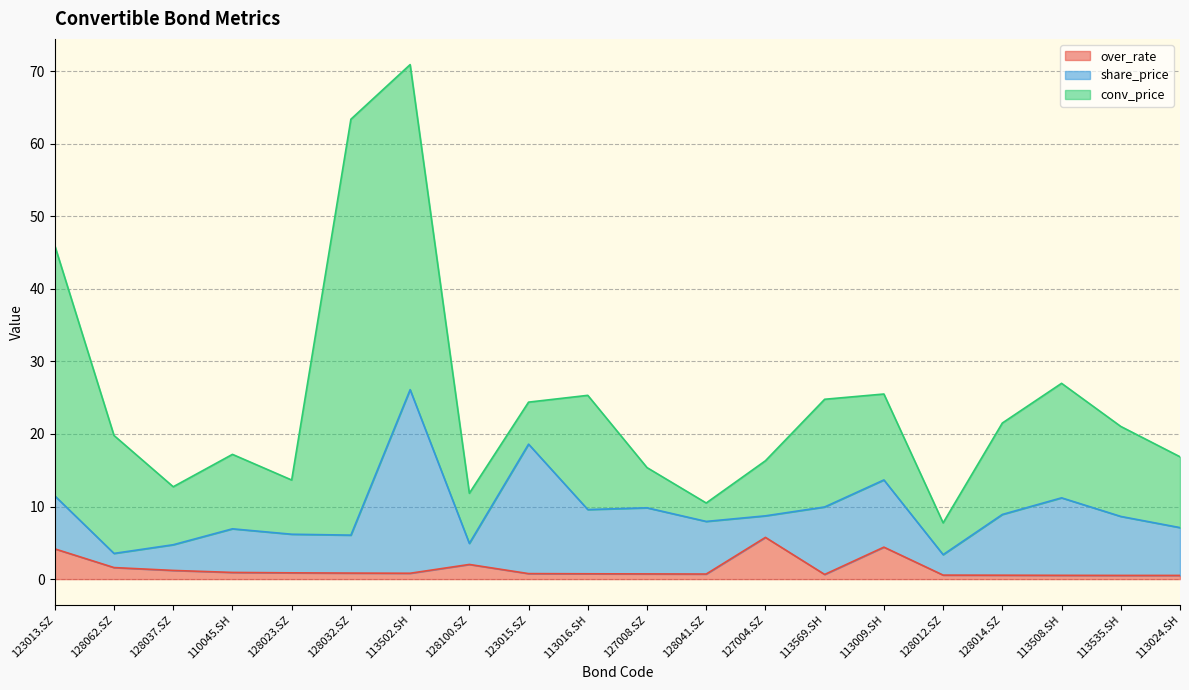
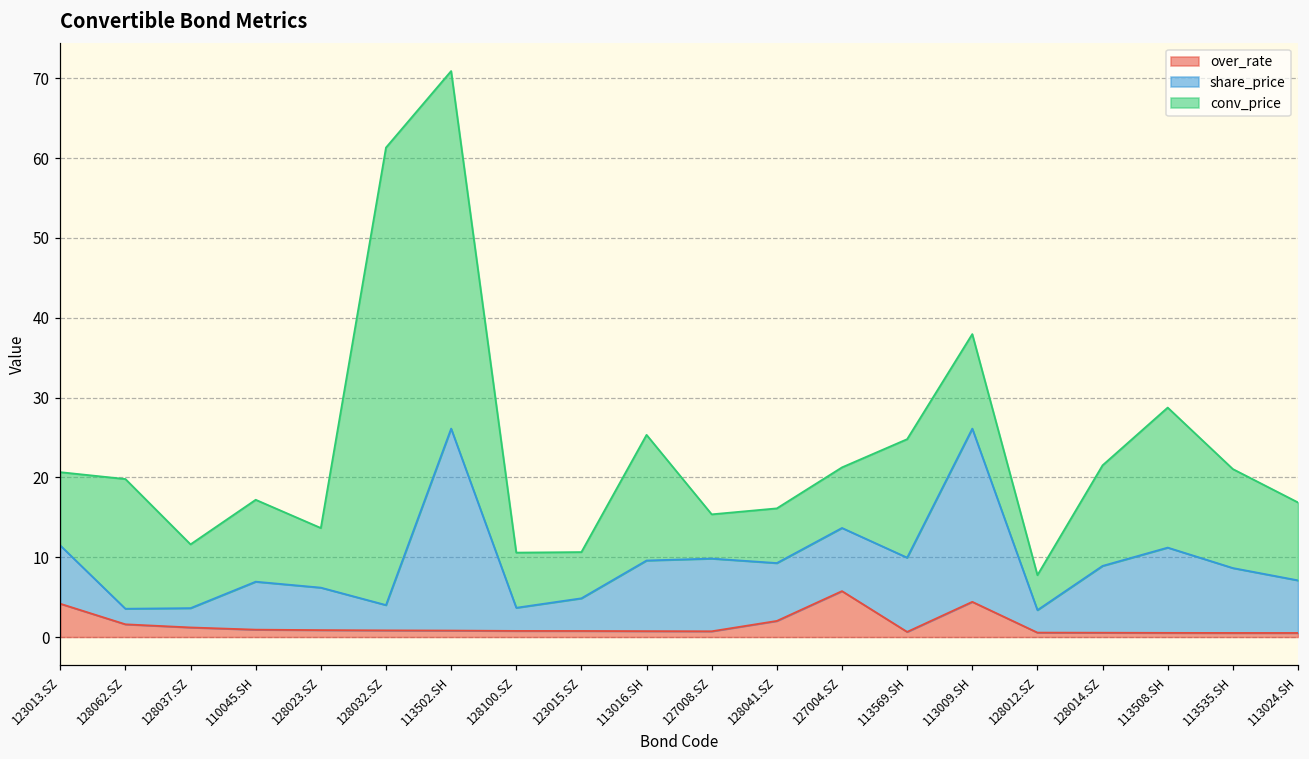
  {
    "over_rate": {
      "123013.SZ": 4,
      "128062.SZ": 2,
      "128037.SZ": 1,
      "110045.SH": 1,
      "128023.SZ": 1,
      "128032.SZ": 1,
      "113502.SH": 1,
-     "128100.SZ": 2,
+     "128100.SZ": 1,
      "123015.SZ": 1,
      "113016.SH": 1,
      "127008.SZ": 1,
-     "128041.SZ": 1,
+     "128041.SZ": 2,
      "127004.SZ": 6,
      "113569.SH": 1,
      "113009.SH": 4,
      "128012.SZ": 1,
      "128014.SZ": 1,
      "113508.SH": 1,
      "113535.SH": 1,
      "113024.SH": 1
    },
    "share_price": {
      "123013.SZ": 7,
      "128062.SZ": 2,
-     "128037.SZ": 4,
+     "128037.SZ": 2,
      "110045.SH": 6,
      "128023.SZ": 5,
-     "128032.SZ": 5,
+     "128032.SZ": 3,
      "113502.SH": 25,
      "128100.SZ": 3,
-     "123015.SZ": 18,
+     "123015.SZ": 4,
      "113016.SH": 9,
      "127008.SZ": 9,
      "128041.SZ": 7,
-     "127004.SZ": 3,
+     "127004.SZ": 8,
      "113569.SH": 9,
-     "113009.SH": 9,
+     "113009.SH": 22,
      "128012.SZ": 3,
      "128014.SZ": 8,
      "113508.SH": 11,
      "113535.SH": 8,
      "113024.SH": 7
    },
    "conv_price": {
-     "123013.SZ": 34,
+     "123013.SZ": 9,
      "128062.SZ": 16,
      "128037.SZ": 8,
      "110045.SH": 10,
      "128023.SZ": 7,
      "128032.SZ": 57,
      "113502.SH": 45,
      "128100.SZ": 7,
      "123015.SZ": 6,
      "113016.SH": 16,
      "127008.SZ": 6,
-     "128041.SZ": 3,
+     "128041.SZ": 7,
      "127004.SZ": 8,
      "113569.SH": 15,
      "113009.SH": 12,
      "128012.SZ": 4,
      "128014.SZ": 13,
-     "113508.SH": 16,
+     "113508.SH": 18,
      "113535.SH": 12,
      "113024.SH": 10
    }
  }
